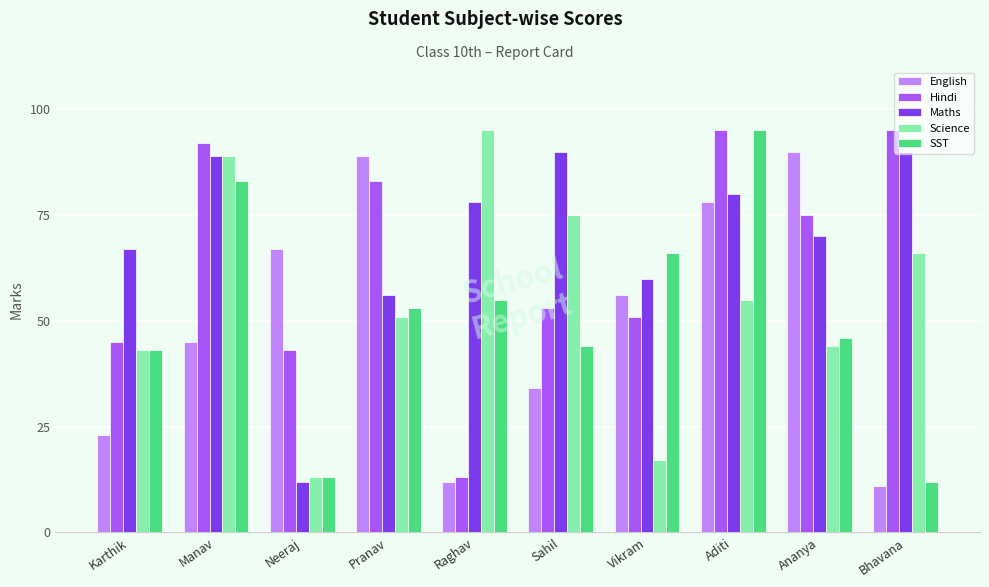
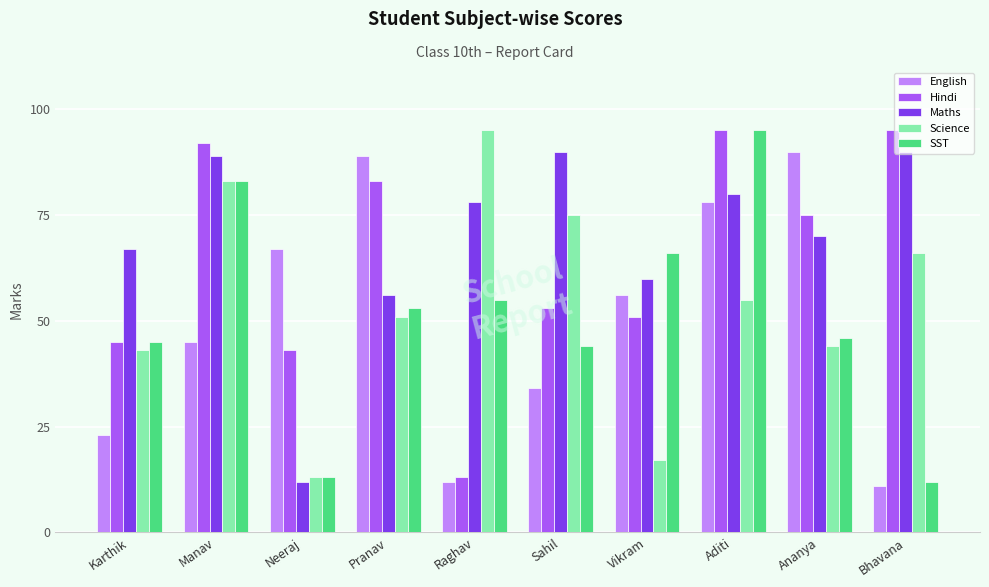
  {
    "Science": {
      "Karthik": 43,
-     "Manav": 89,
+     "Manav": 83,
      "Neeraj": 13,
      "Pranav": 51,
      "Raghav": 95,
      "Sahil": 75,
      "Vikram": 17,
      "Aditi": 55,
      "Ananya": 44,
      "Bhavana": 66
    },
    "SST": {
-     "Karthik": 43,
+     "Karthik": 45,
      "Manav": 83,
      "Neeraj": 13,
      "Pranav": 53,
      "Raghav": 55,
      "Sahil": 44,
      "Vikram": 66,
      "Aditi": 95,
      "Ananya": 46,
      "Bhavana": 12
    }
  }
